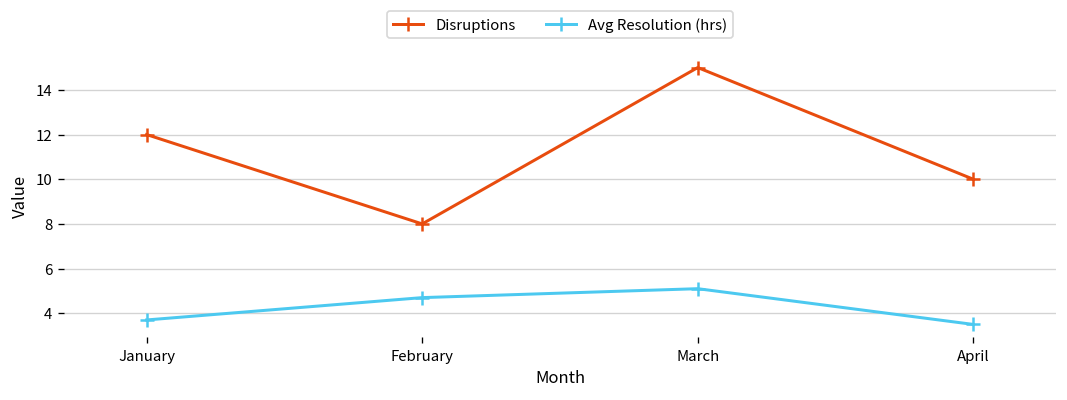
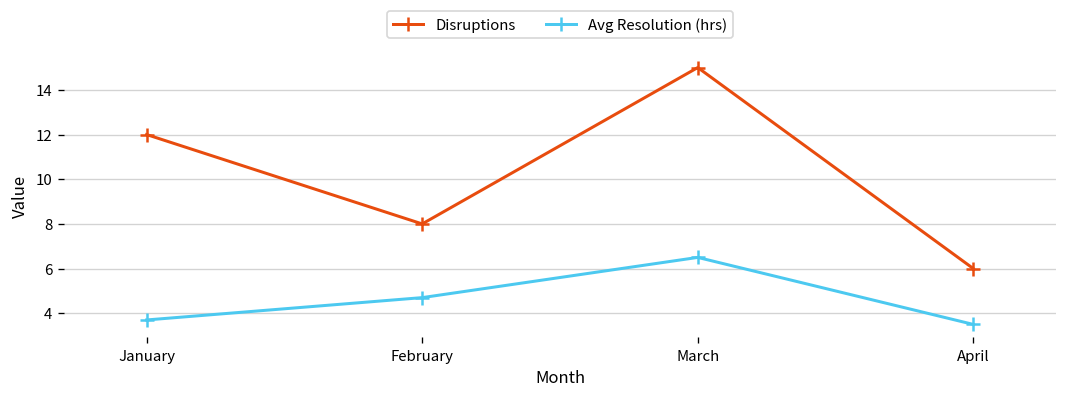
  {
    "Disruptions": {
      "January": 12,
      "February": 8,
      "March": 15,
-     "April": 10
+     "April": 6
    },
    "Avg Resolution (hrs)": {
      "January": 3.7,
      "February": 4.7,
-     "March": 5.1,
+     "March": 6.5,
      "April": 3.5
    }
  }
